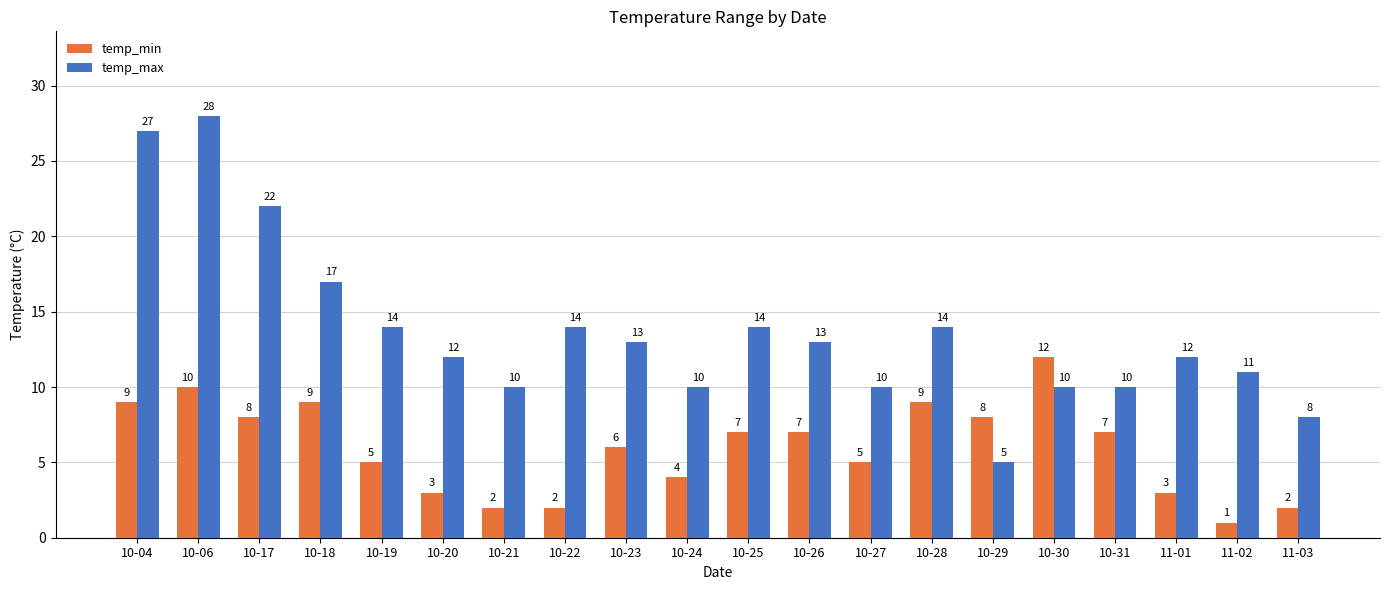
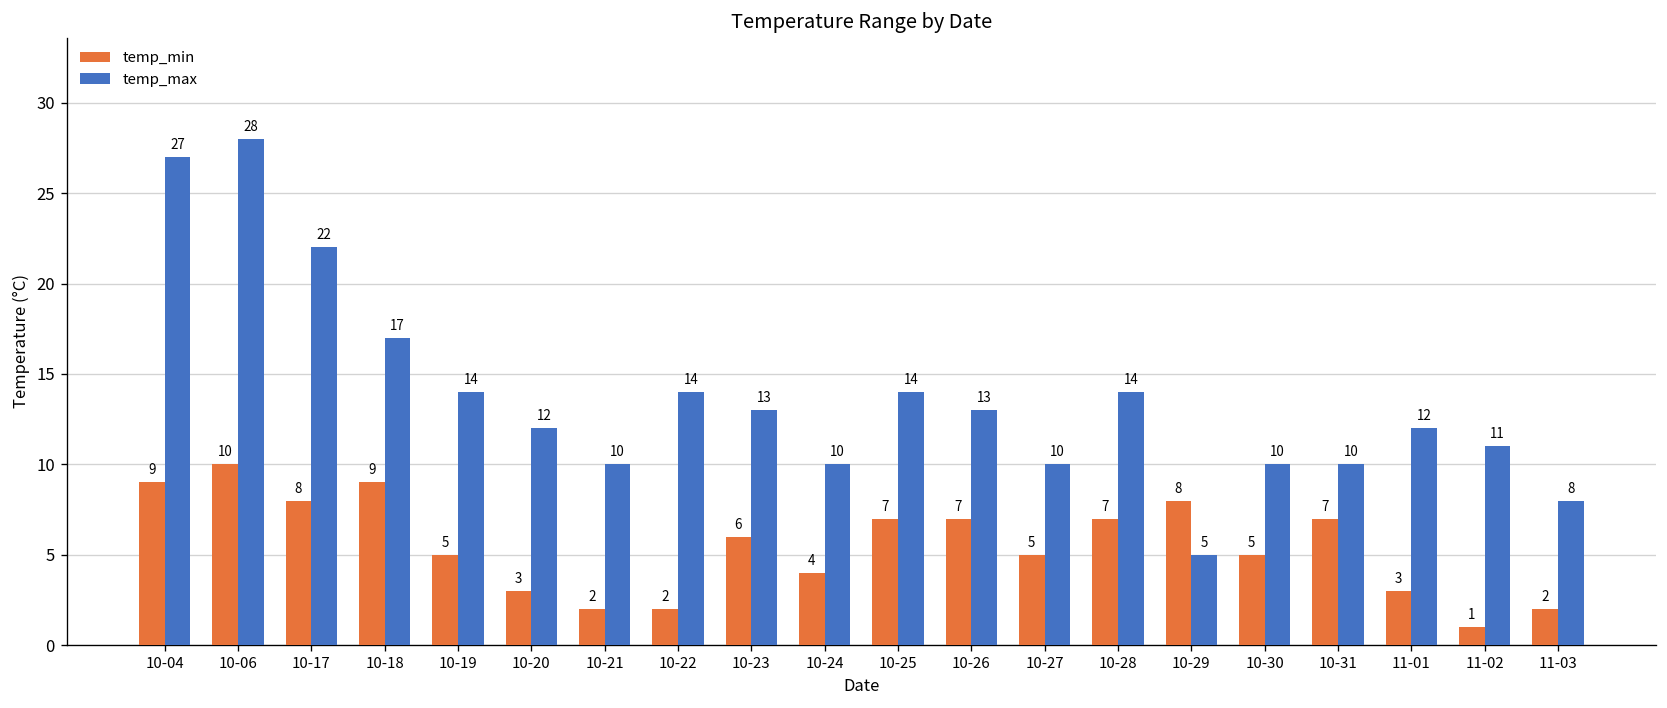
  {
    "temp_min": {
      "10-04": 9,
      "10-06": 10,
      "10-17": 8,
      "10-18": 9,
      "10-19": 5,
      "10-20": 3,
      "10-21": 2,
      "10-22": 2,
      "10-23": 6,
      "10-24": 4,
      "10-25": 7,
      "10-26": 7,
      "10-27": 5,
-     "10-28": 9,
+     "10-28": 7,
      "10-29": 8,
-     "10-30": 12,
+     "10-30": 5,
      "10-31": 7,
      "11-01": 3,
      "11-02": 1,
      "11-03": 2
    },
    "temp_max": {
      "10-04": 27,
      "10-06": 28,
      "10-17": 22,
      "10-18": 17,
      "10-19": 14,
      "10-20": 12,
      "10-21": 10,
      "10-22": 14,
      "10-23": 13,
      "10-24": 10,
      "10-25": 14,
      "10-26": 13,
      "10-27": 10,
      "10-28": 14,
      "10-29": 5,
      "10-30": 10,
      "10-31": 10,
      "11-01": 12,
      "11-02": 11,
      "11-03": 8
    }
  }
